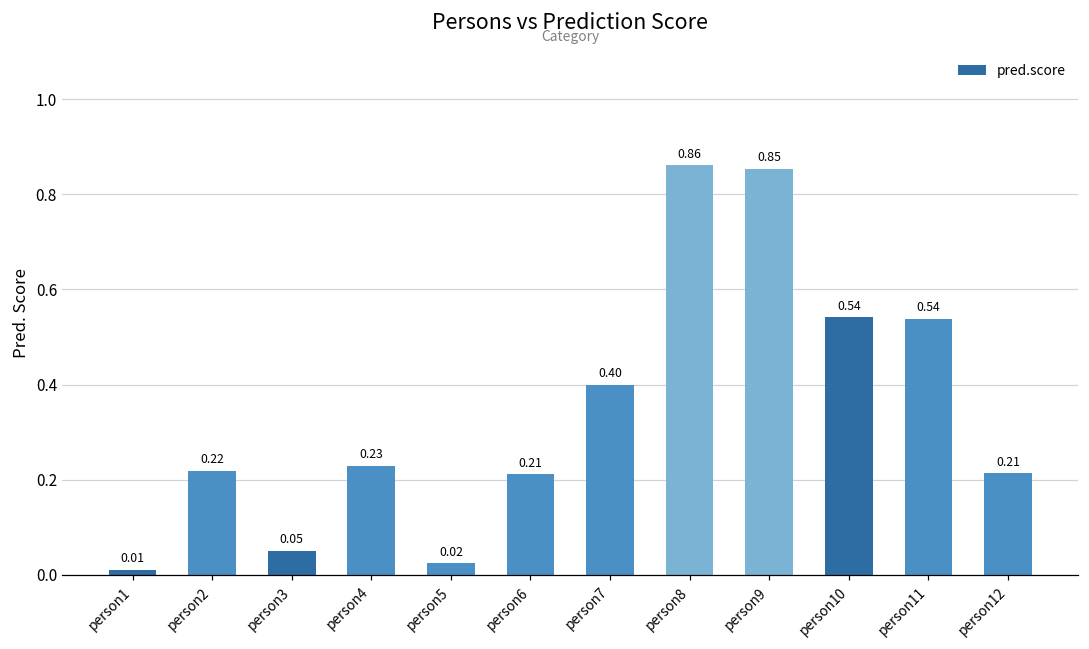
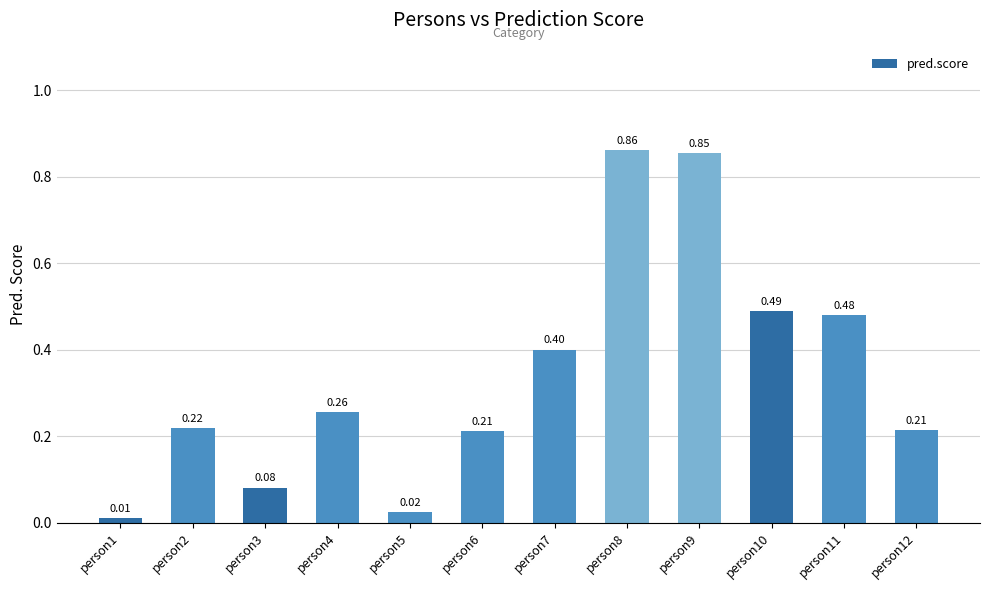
  {
    "person1": 0.01,
    "person2": 0.22,
-   "person3": 0.05,
-   "person4": 0.23,
+   "person3": 0.08,
+   "person4": 0.26,
    "person5": 0.02,
    "person6": 0.21,
    "person7": 0.40,
    "person8": 0.86,
    "person9": 0.85,
-   "person10": 0.54,
-   "person11": 0.54,
+   "person10": 0.49,
+   "person11": 0.48,
    "person12": 0.21
  }
